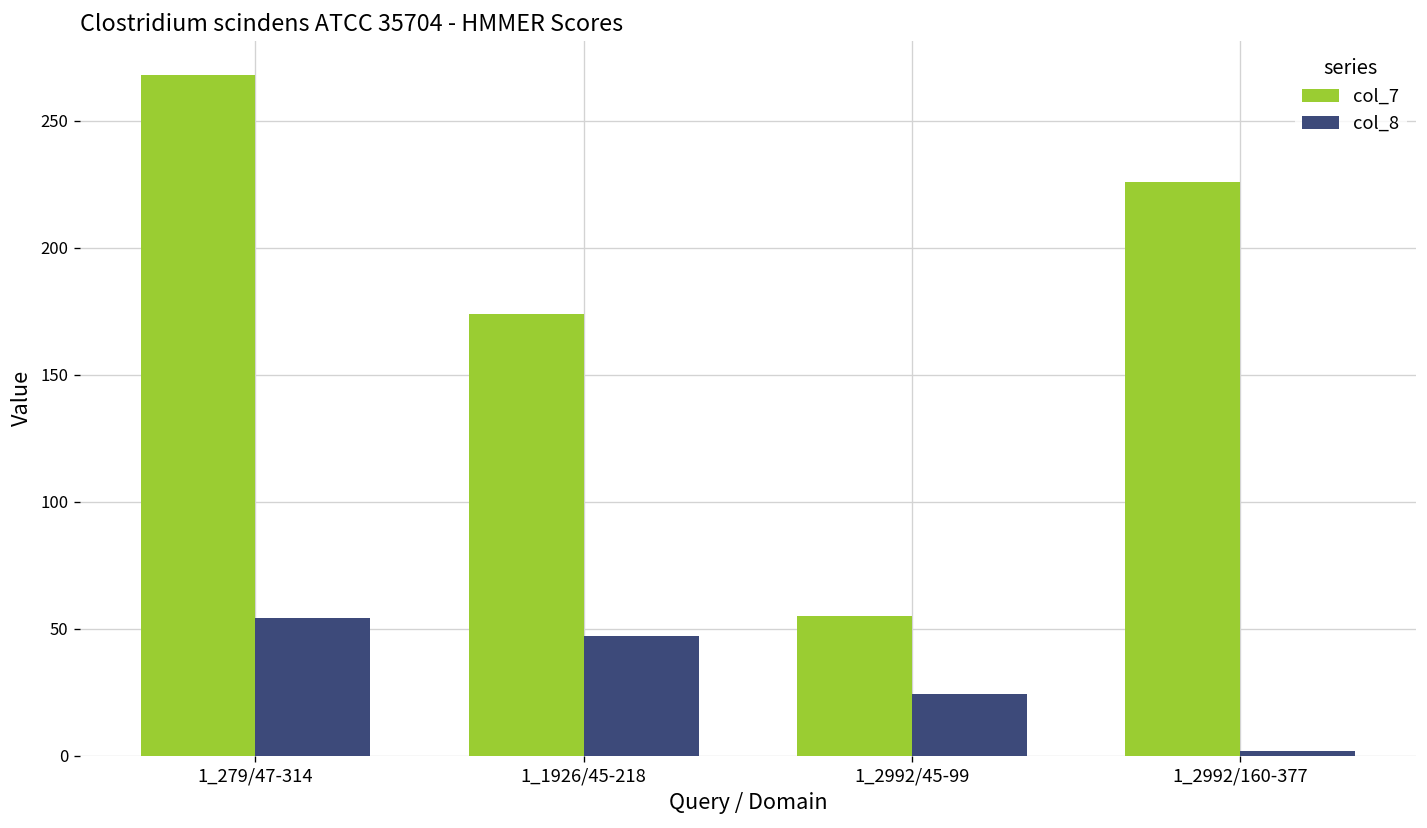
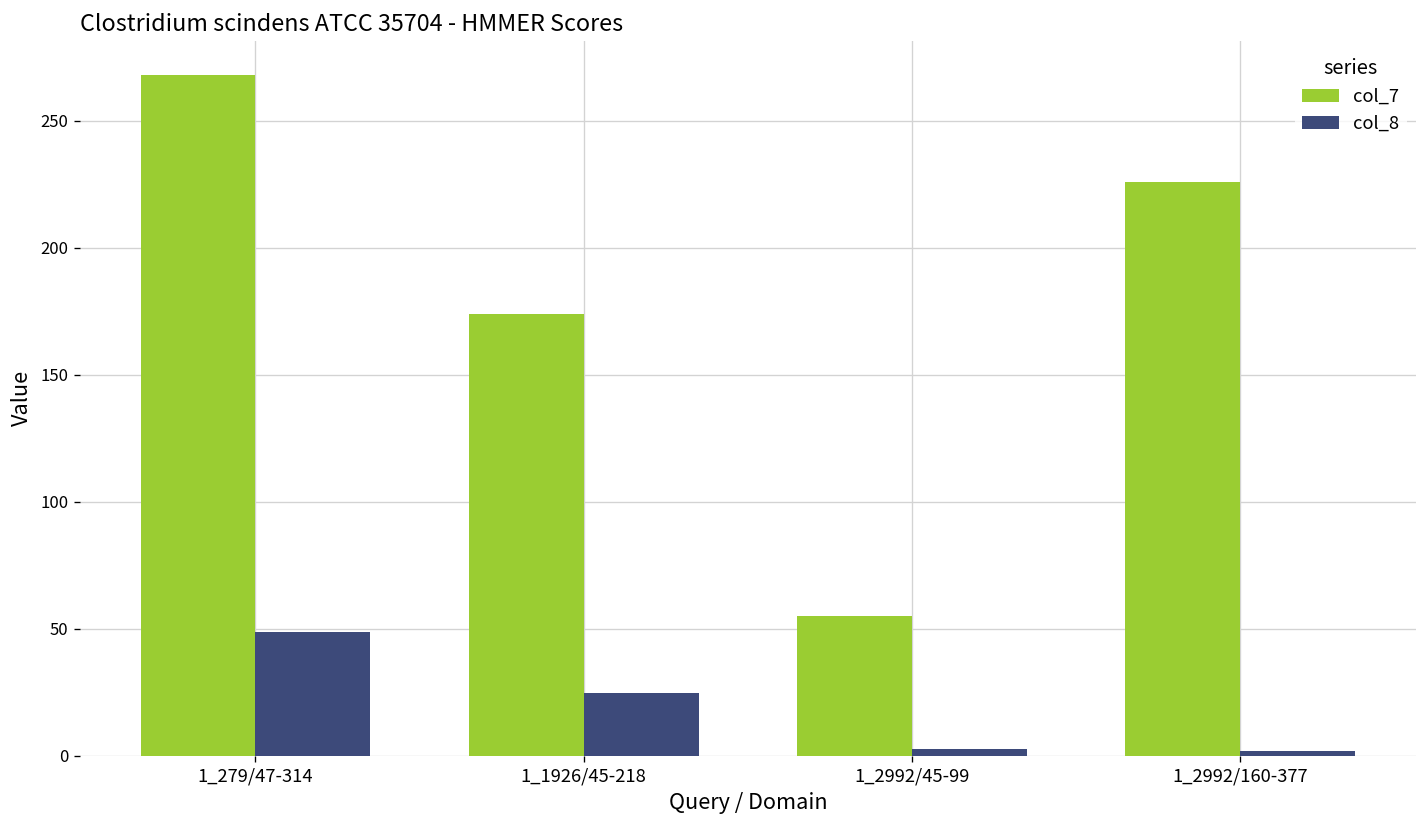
  {
    "col_7": {
      "1_279/47-314": 268,
      "1_1926/45-218": 174,
      "1_2992/45-99": 55,
      "1_2992/160-377": 226
    },
    "col_8": {
-     "1_279/47-314": 54,
-     "1_1926/45-218": 47,
-     "1_2992/45-99": 24,
+     "1_279/47-314": 49,
+     "1_1926/45-218": 25,
+     "1_2992/45-99": 3,
      "1_2992/160-377": 2
    }
  }
